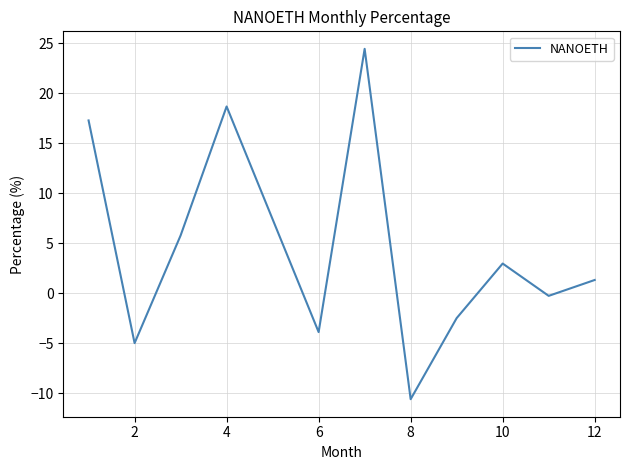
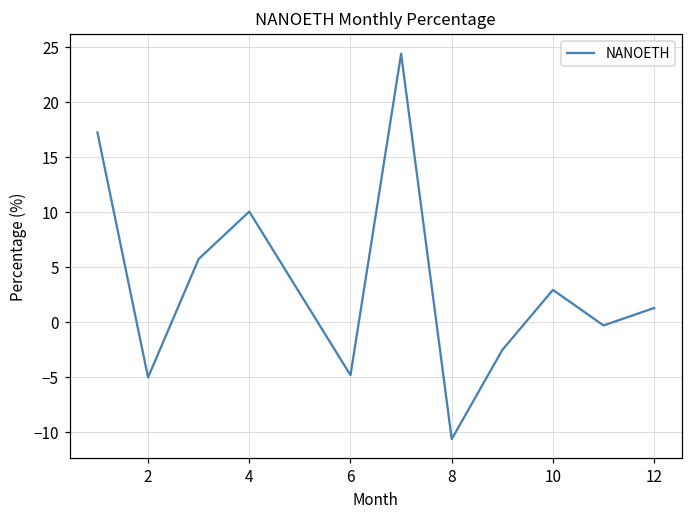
  {
    "2": -5.0,
-   "4": 18.7,
-   "6": -3.9,
+   "4": 10.1,
+   "6": -4.8,
    "8": -10.6,
    "10": 3.0,
    "12": 1.3
  }
